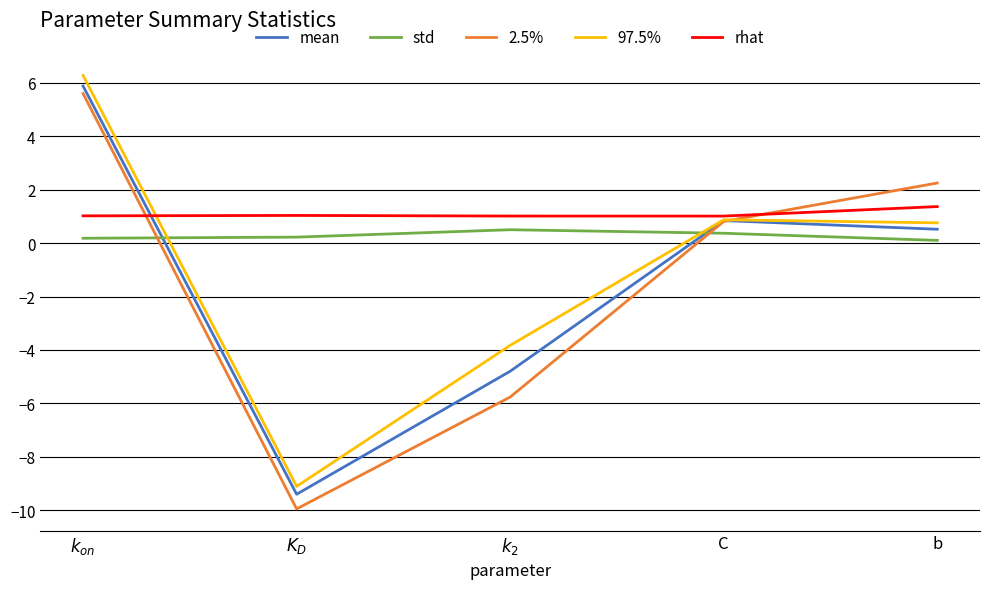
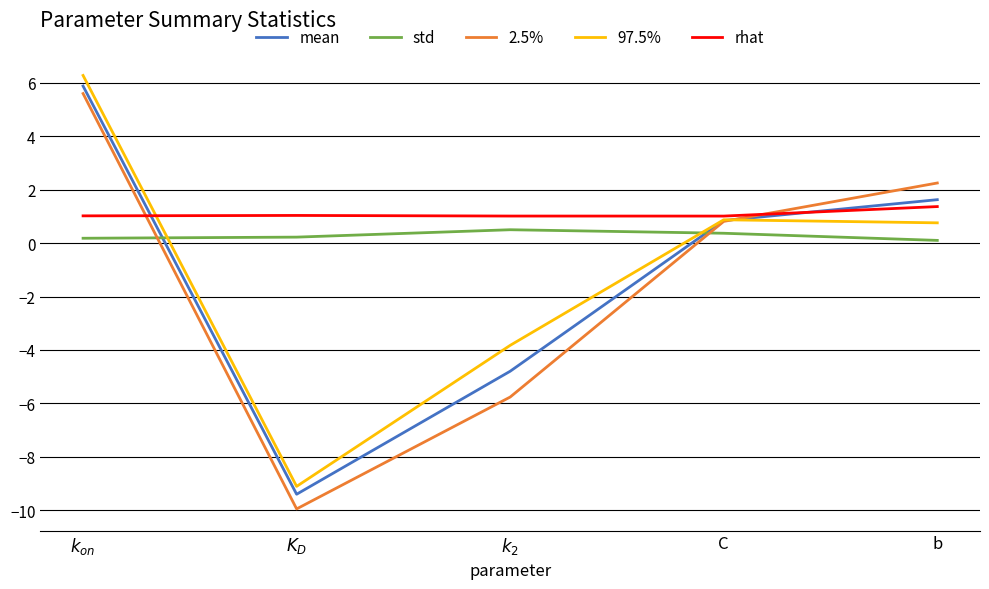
  {
    "mean": {
-     "b": 0.5
+     "b": 1.6
    },
    "std": {
      "C": 0.4,
      "b": 0.1
    },
    "2.5%": {
      "b": 2.3
    },
    "97.5%": {
      "b": 0.8
    },
    "rhat": {
      "C": 1.0,
      "b": 1.4
    }
  }
